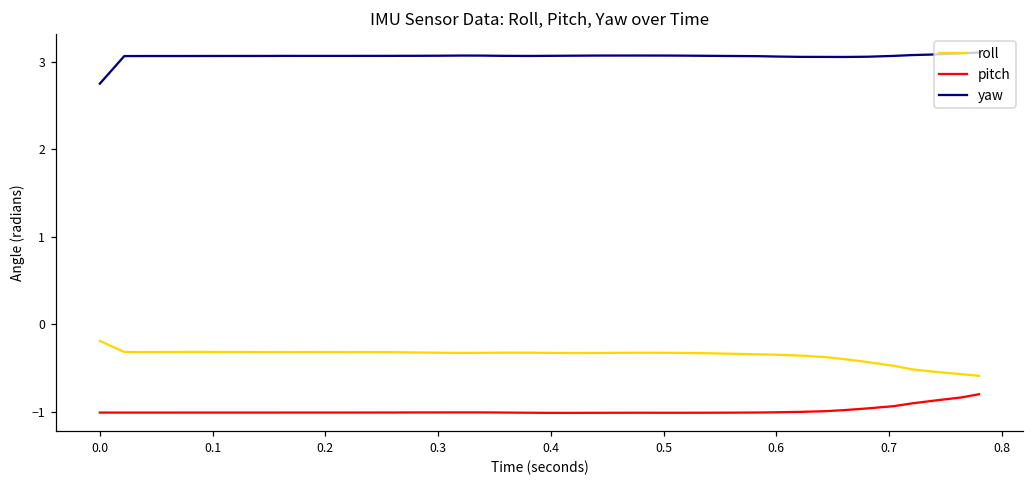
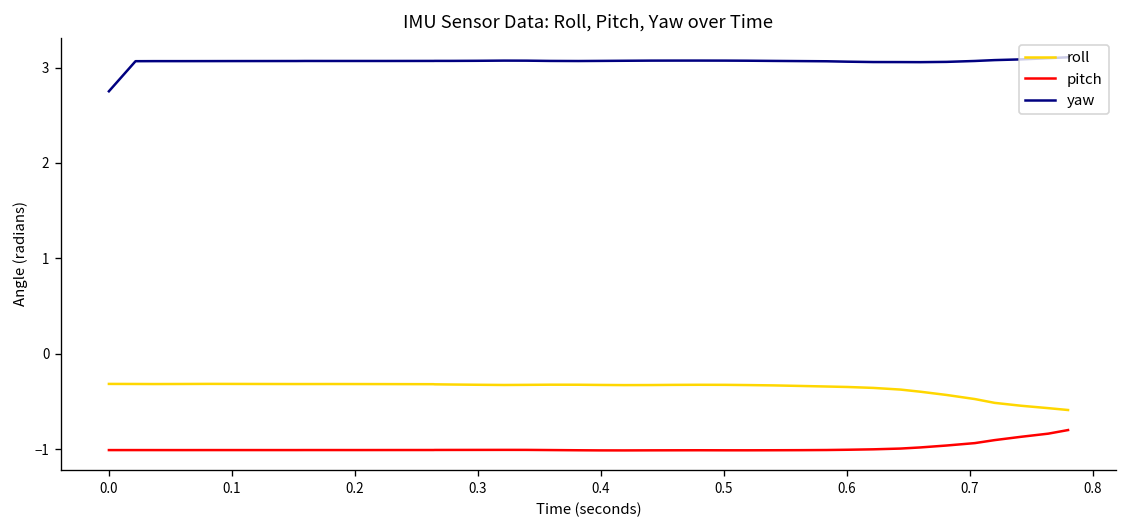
  {
    "roll": {
-     "0.0": -0.2
+     "0.0": -0.3
    },
    "pitch": {
      "0.0": -1.0
    },
    "yaw": {
      "0.0": 2.8
    }
  }
